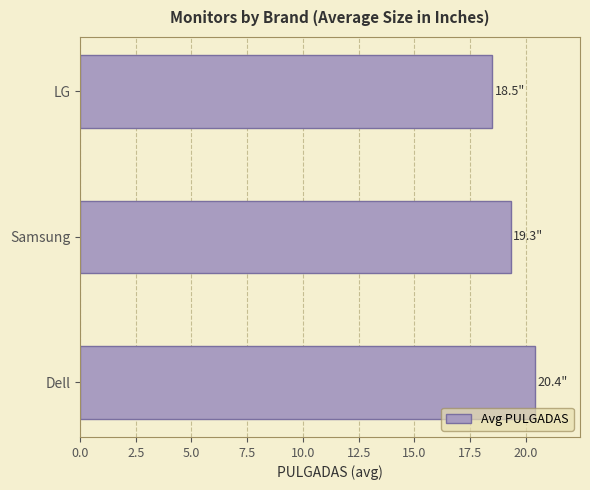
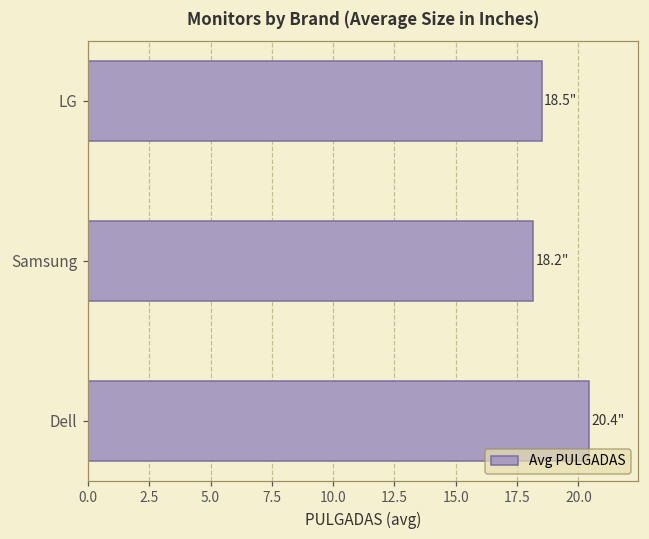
  {
    "LG": "18.5\"",
-   "Samsung": "19.3\"",
+   "Samsung": "18.2\"",
    "Dell": "20.4\""
  }
